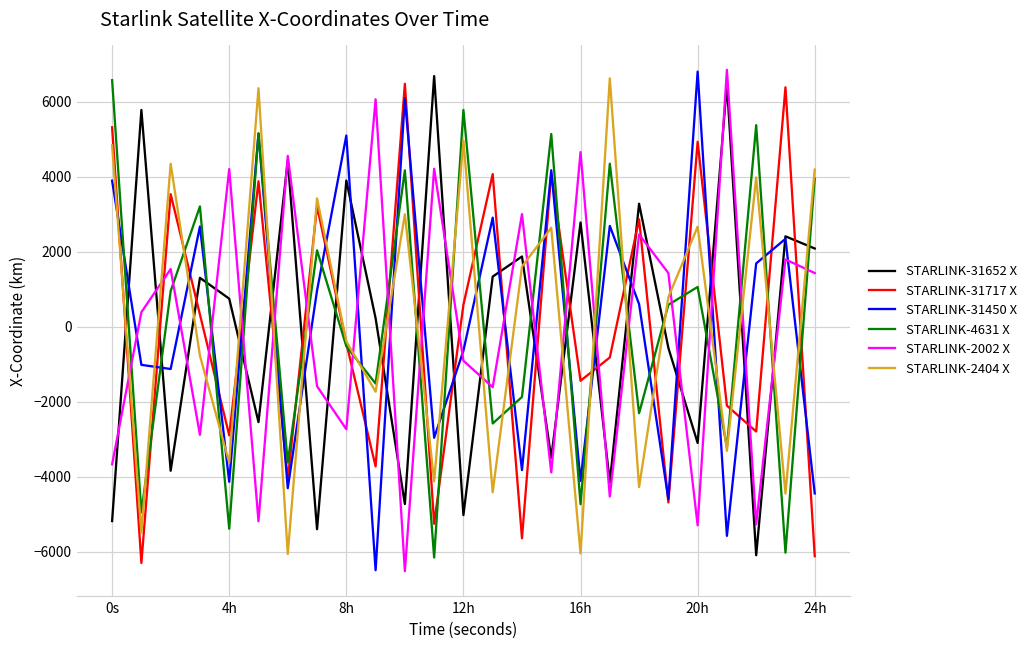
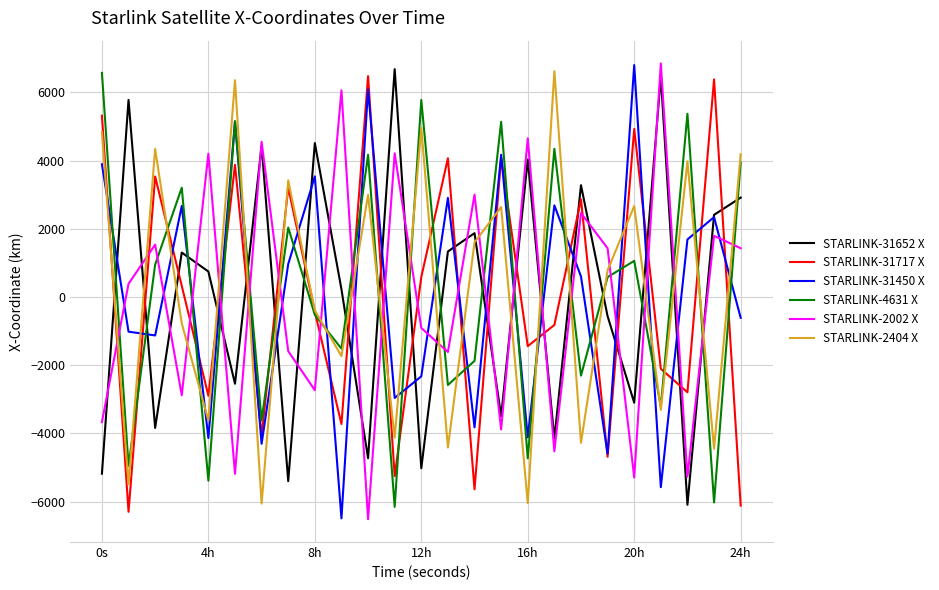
  {
    "STARLINK-31652 X": {
      "0s": -5200,
      "4h": 700,
-     "8h": 3900,
+     "8h": 4500,
      "12h": -5000,
-     "16h": 2800,
+     "16h": 4000,
      "20h": -3100,
-     "24h": 2100
+     "24h": 2900
    },
    "STARLINK-31717 X": {
      "0s": 5300,
      "4h": -2900,
      "12h": 600,
      "16h": -1400,
      "20h": 4900,
      "24h": -6100
    },
    "STARLINK-31450 X": {
      "0s": 3900,
      "4h": -4100,
-     "8h": 5100,
-     "12h": -600,
+     "8h": 3500,
+     "12h": -2300,
      "16h": -4100,
      "20h": 6800,
-     "24h": -4400
+     "24h": -600
    },
    "STARLINK-4631 X": {
      "0s": 6600,
      "4h": -5400,
      "8h": -500,
      "12h": 5800,
      "16h": -4700,
      "20h": 1100,
      "24h": 3900
    },
    "STARLINK-2002 X": {
      "0s": -3700,
      "4h": 4200,
      "8h": -2700,
      "12h": -900,
      "16h": 4700,
      "20h": -5300,
      "24h": 1400
    },
    "STARLINK-2404 X": {
      "0s": 4800,
      "4h": -3600,
      "12h": 5000,
      "16h": -6000,
      "20h": 2700,
      "24h": 4200
    }
  }
